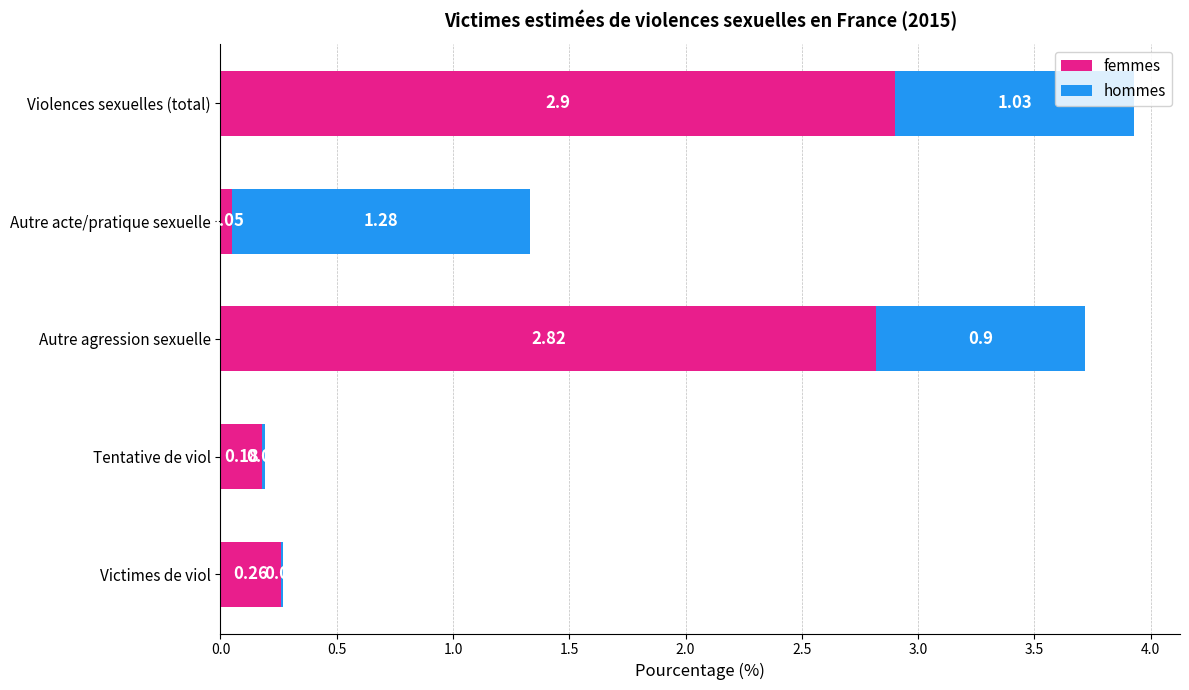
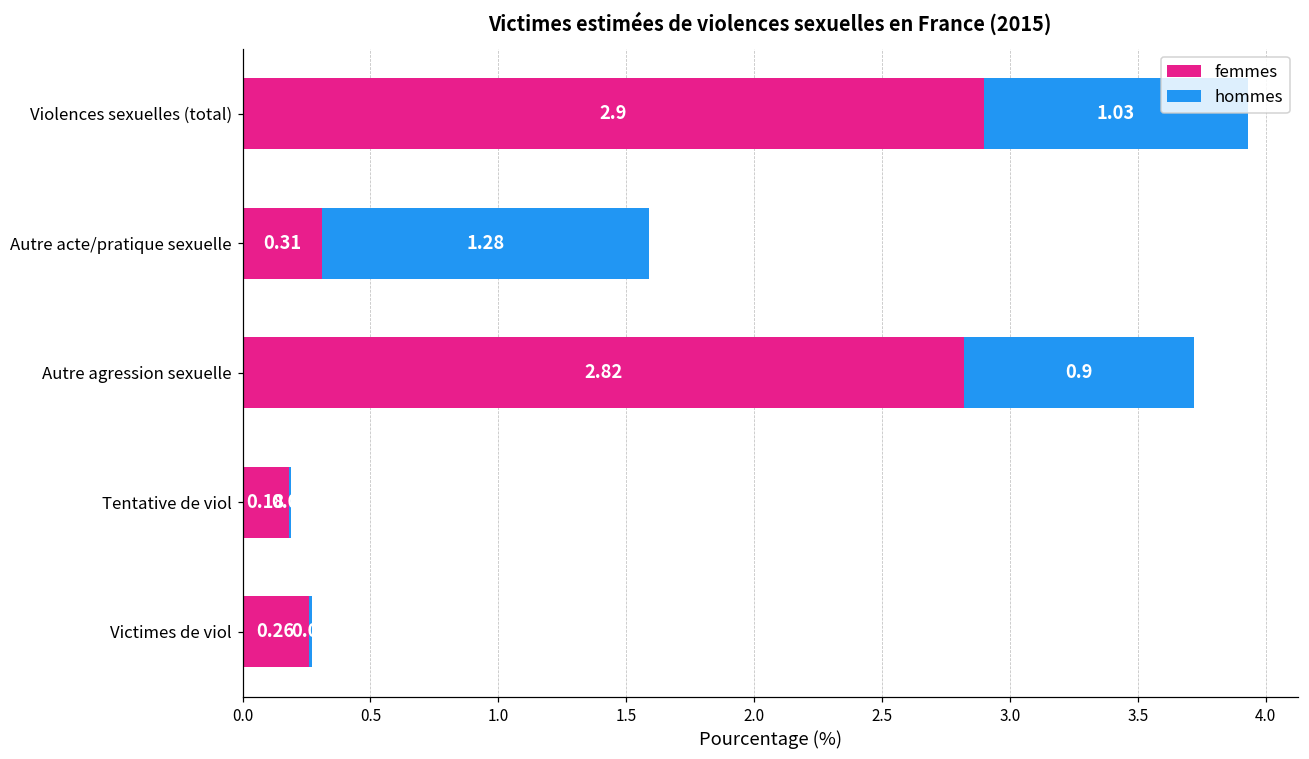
  {
    "femmes": {
      "Violences sexuelles (total)": 2.9,
-     "Autre acte/pratique sexuelle": 0.05,
+     "Autre acte/pratique sexuelle": 0.31,
      "Autre agression sexuelle": 2.82,
      "Tentative de viol": 0.18,
      "Victimes de viol": 0.26
    },
    "hommes": {
      "Autre acte/pratique sexuelle": 1.28,
      "Autre agression sexuelle": 0.9
    }
  }
